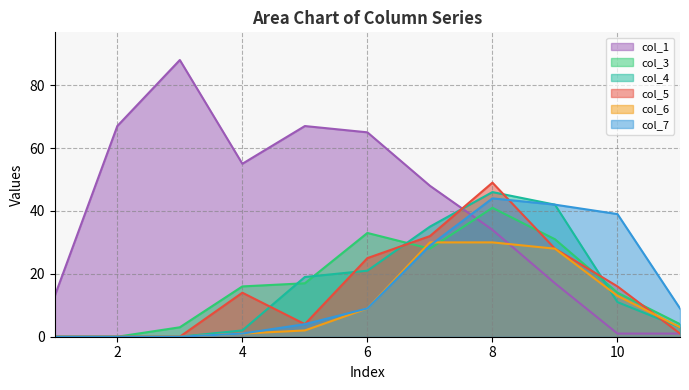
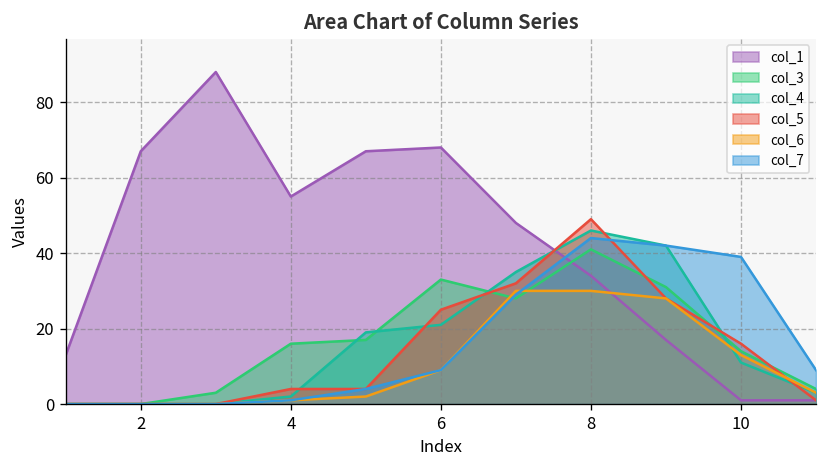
  {
    "col_1": {
      "2": 67,
      "4": 55,
-     "6": 65,
+     "6": 68,
      "8": 34,
      "10": 1
    },
    "col_5": {
-     "4": 14,
+     "4": 4,
      "6": 25,
      "8": 49,
      "10": 16
    },
    "col_6": {
      "8": 30,
      "10": 13
    }
  }
